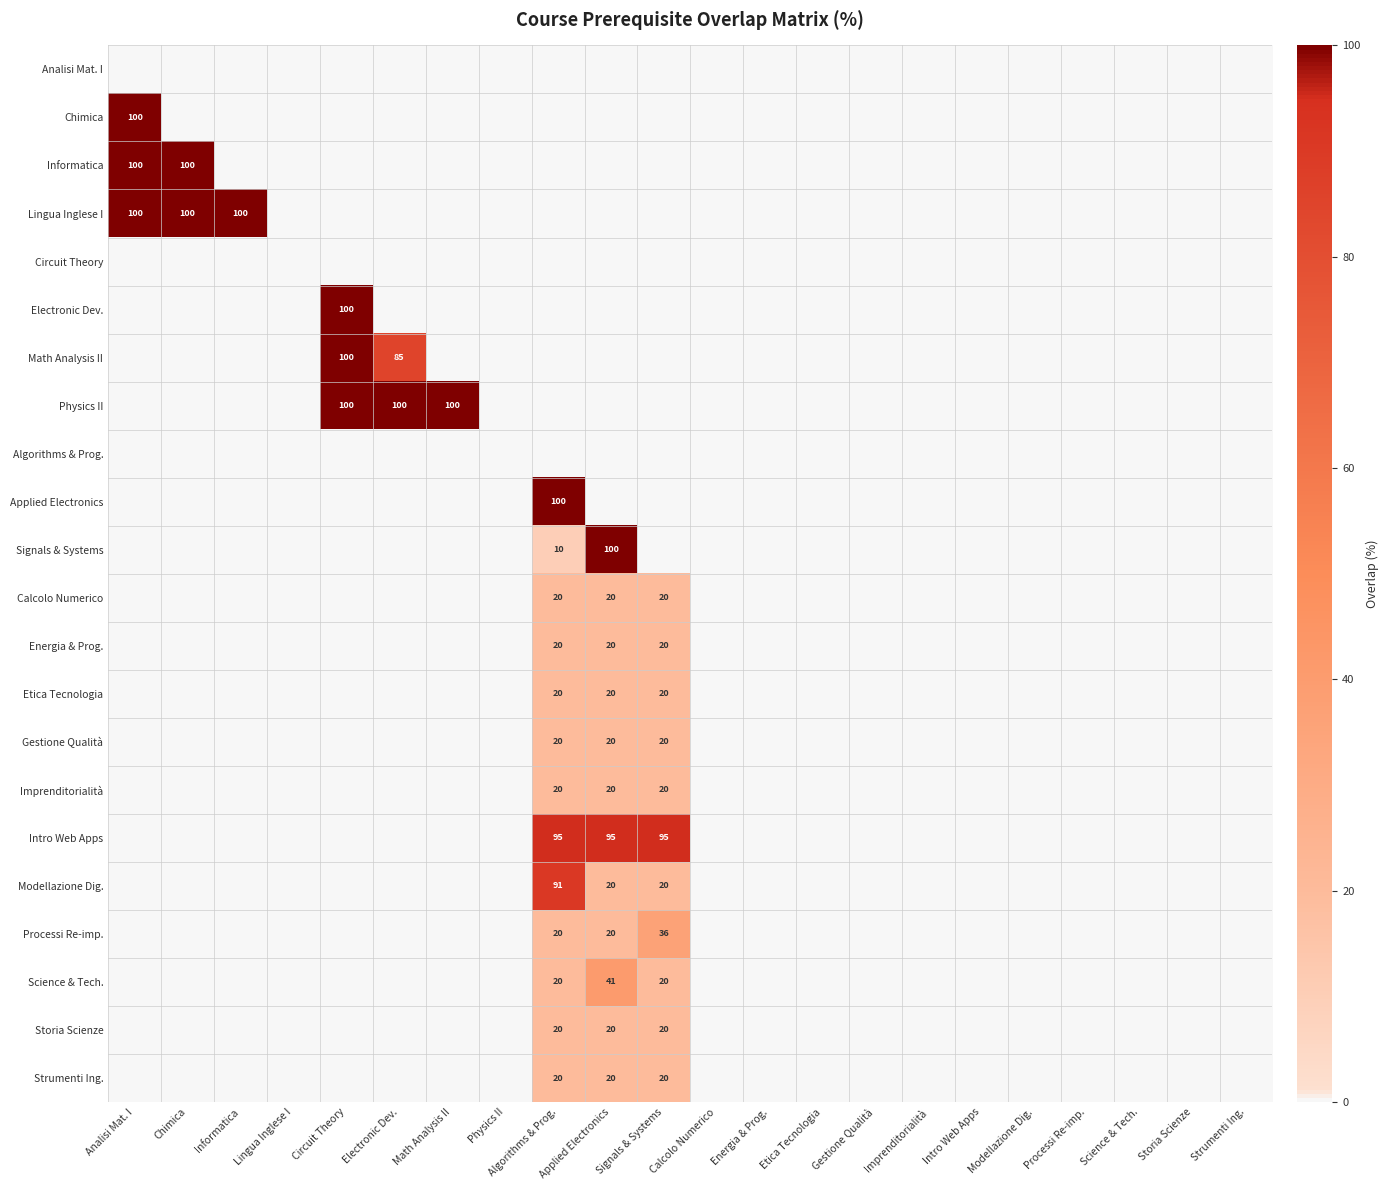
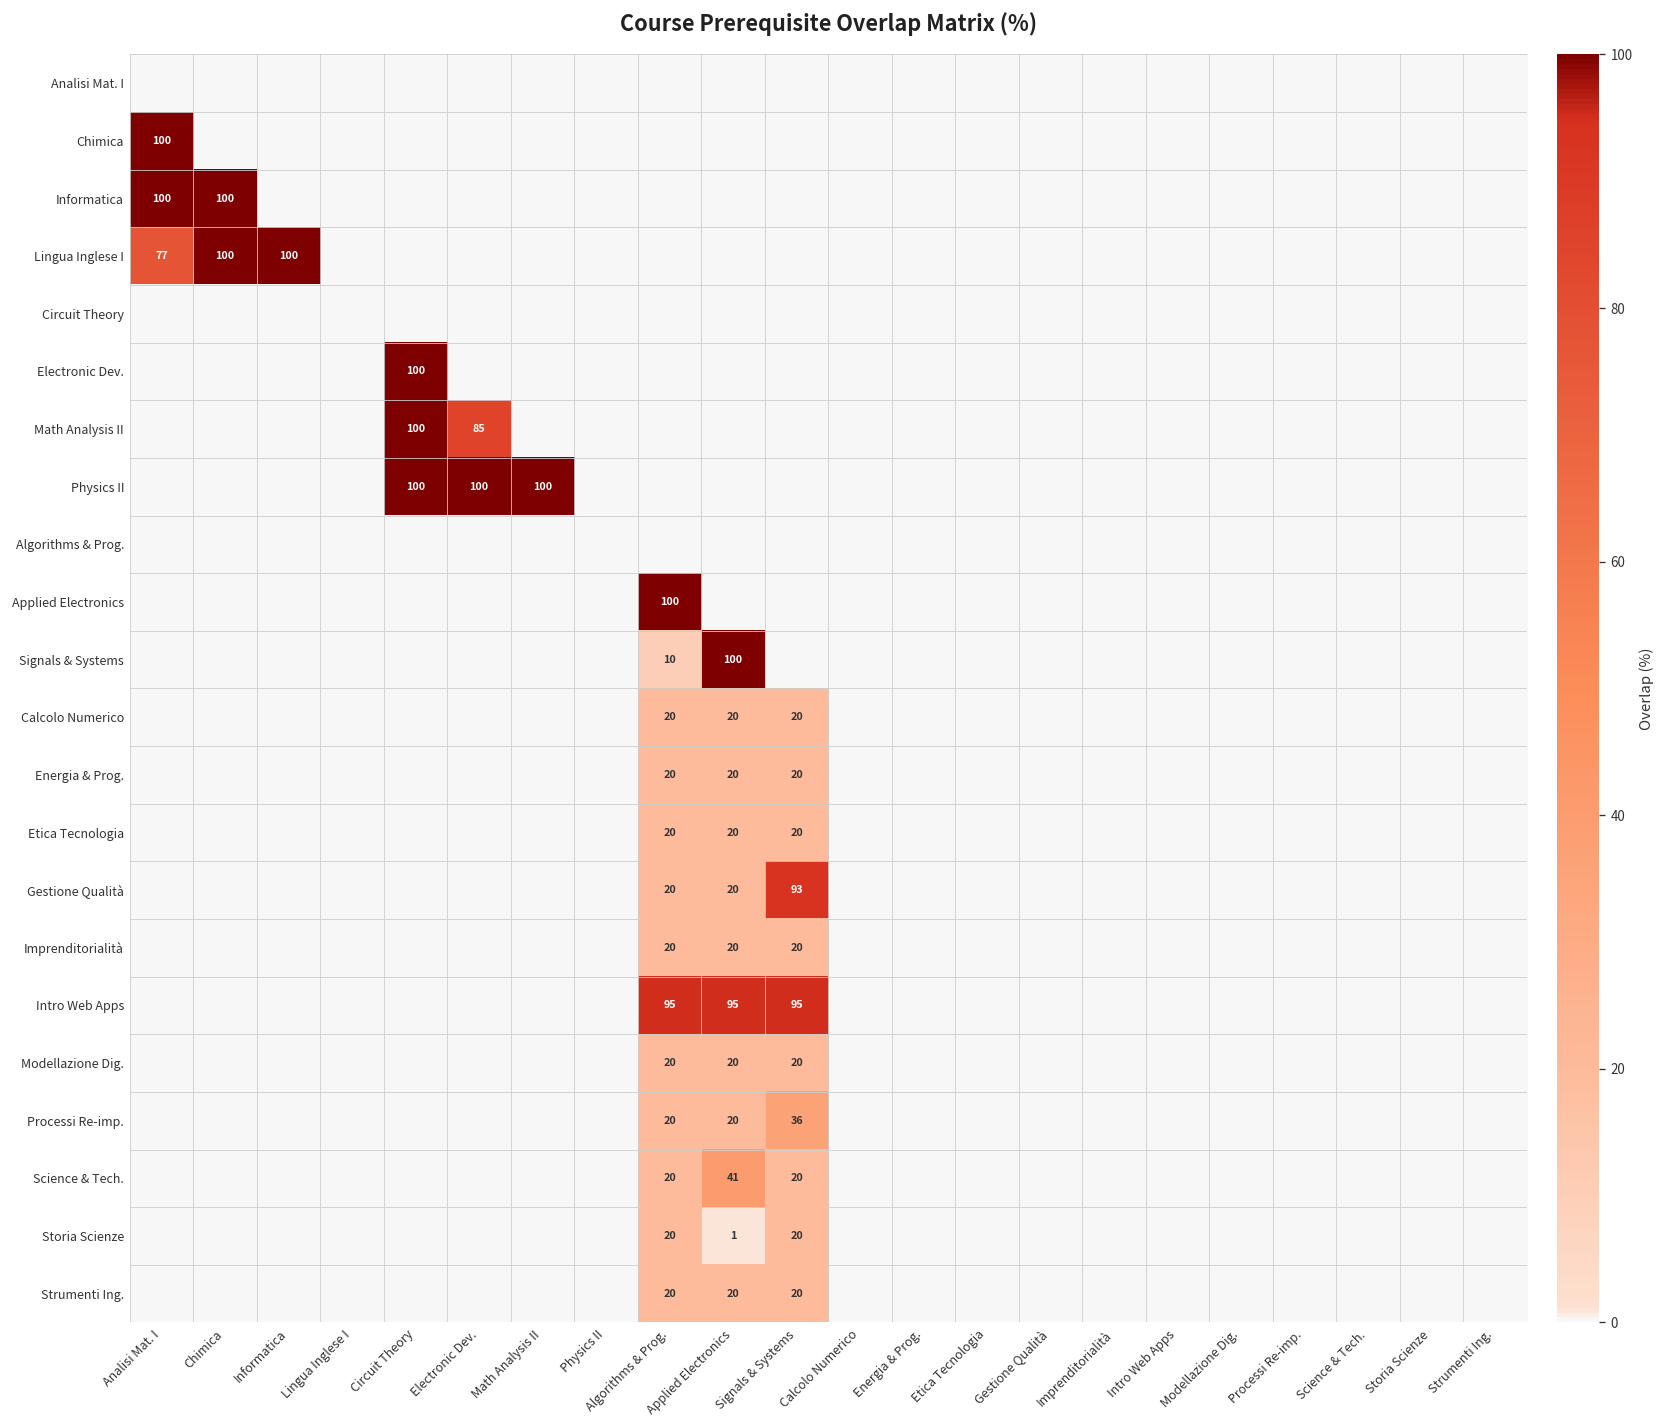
  {
    "Chimica": {
      "Analisi Mat. I": 100
    },
    "Informatica": {
      "Analisi Mat. I": 100,
      "Chimica": 100
    },
    "Lingua Inglese I": {
-     "Analisi Mat. I": 100,
+     "Analisi Mat. I": 77,
      "Chimica": 100,
      "Informatica": 100
    },
    "Electronic Dev.": {
      "Circuit Theory": 100
    },
    "Math Analysis II": {
      "Circuit Theory": 100,
      "Electronic Dev.": 85
    },
    "Physics II": {
      "Circuit Theory": 100,
      "Electronic Dev.": 100,
      "Math Analysis II": 100
    },
    "Applied Electronics": {
      "Algorithms & Prog.": 100
    },
    "Signals & Systems": {
      "Algorithms & Prog.": 10,
      "Applied Electronics": 100
    },
    "Calcolo Numerico": {
      "Algorithms & Prog.": 20,
      "Applied Electronics": 20,
      "Signals & Systems": 20
    },
    "Energia & Prog.": {
      "Algorithms & Prog.": 20,
      "Applied Electronics": 20,
      "Signals & Systems": 20
    },
    "Etica Tecnologia": {
      "Algorithms & Prog.": 20,
      "Applied Electronics": 20,
      "Signals & Systems": 20
    },
    "Gestione Qualità": {
      "Algorithms & Prog.": 20,
      "Applied Electronics": 20,
-     "Signals & Systems": 20
+     "Signals & Systems": 93
    },
    "Imprenditorialità": {
      "Algorithms & Prog.": 20,
      "Applied Electronics": 20,
      "Signals & Systems": 20
    },
    "Intro Web Apps": {
      "Algorithms & Prog.": 95,
      "Applied Electronics": 95,
      "Signals & Systems": 95
    },
    "Modellazione Dig.": {
-     "Algorithms & Prog.": 91,
+     "Algorithms & Prog.": 20,
      "Applied Electronics": 20,
      "Signals & Systems": 20
    },
    "Processi Re-imp.": {
      "Algorithms & Prog.": 20,
      "Applied Electronics": 20,
      "Signals & Systems": 36
    },
    "Science & Tech.": {
      "Algorithms & Prog.": 20,
      "Applied Electronics": 41,
      "Signals & Systems": 20
    },
    "Storia Scienze": {
      "Algorithms & Prog.": 20,
-     "Applied Electronics": 20,
+     "Applied Electronics": 1,
      "Signals & Systems": 20
    },
    "Strumenti Ing.": {
      "Algorithms & Prog.": 20,
      "Applied Electronics": 20,
      "Signals & Systems": 20
    }
  }
